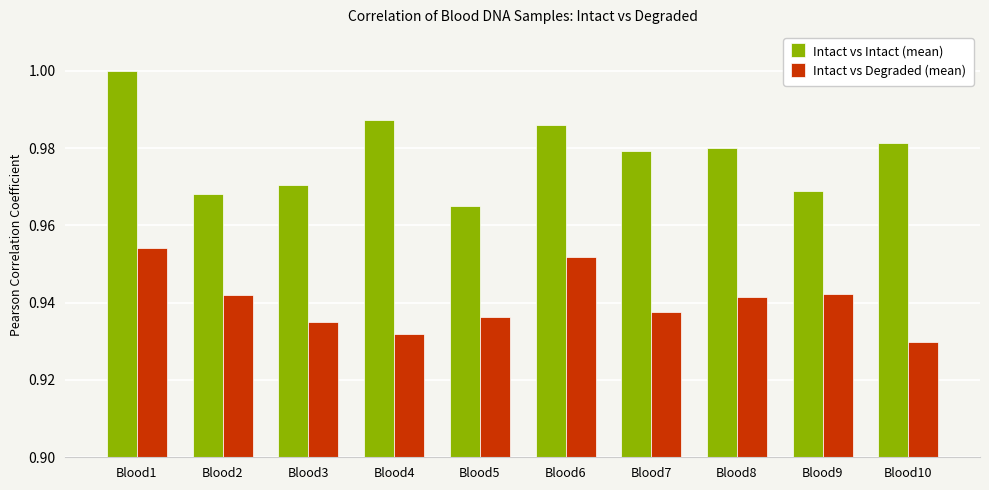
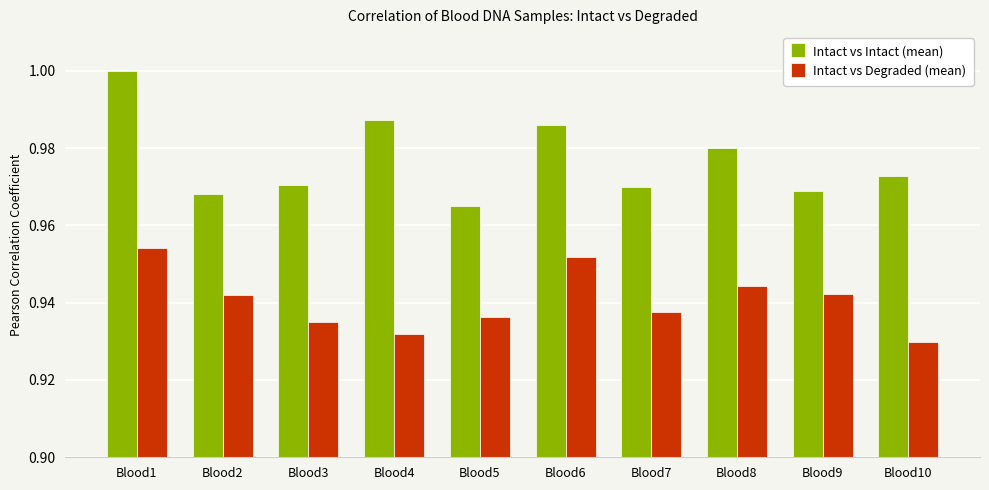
  {
    "Intact vs Intact (mean)": {
      "Blood1": 1.000,
      "Blood2": 0.968,
      "Blood3": 0.970,
      "Blood4": 0.987,
      "Blood5": 0.965,
      "Blood6": 0.986,
-     "Blood7": 0.979,
+     "Blood7": 0.970,
      "Blood8": 0.980,
      "Blood9": 0.969,
-     "Blood10": 0.981
+     "Blood10": 0.973
    },
    "Intact vs Degraded (mean)": {
      "Blood1": 0.954,
      "Blood2": 0.942,
      "Blood3": 0.935,
      "Blood4": 0.932,
      "Blood5": 0.936,
      "Blood6": 0.952,
      "Blood7": 0.938,
-     "Blood8": 0.942,
+     "Blood8": 0.944,
      "Blood9": 0.942,
      "Blood10": 0.930
    }
  }
